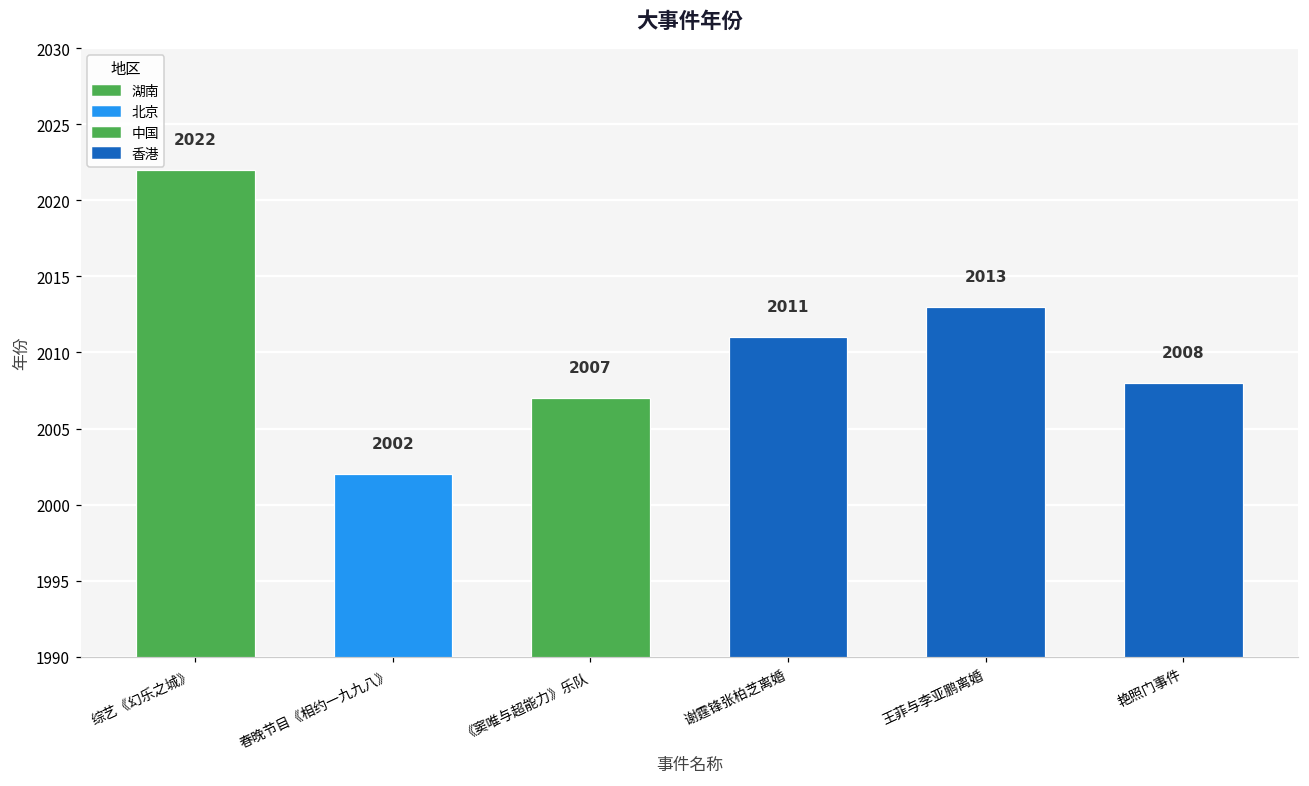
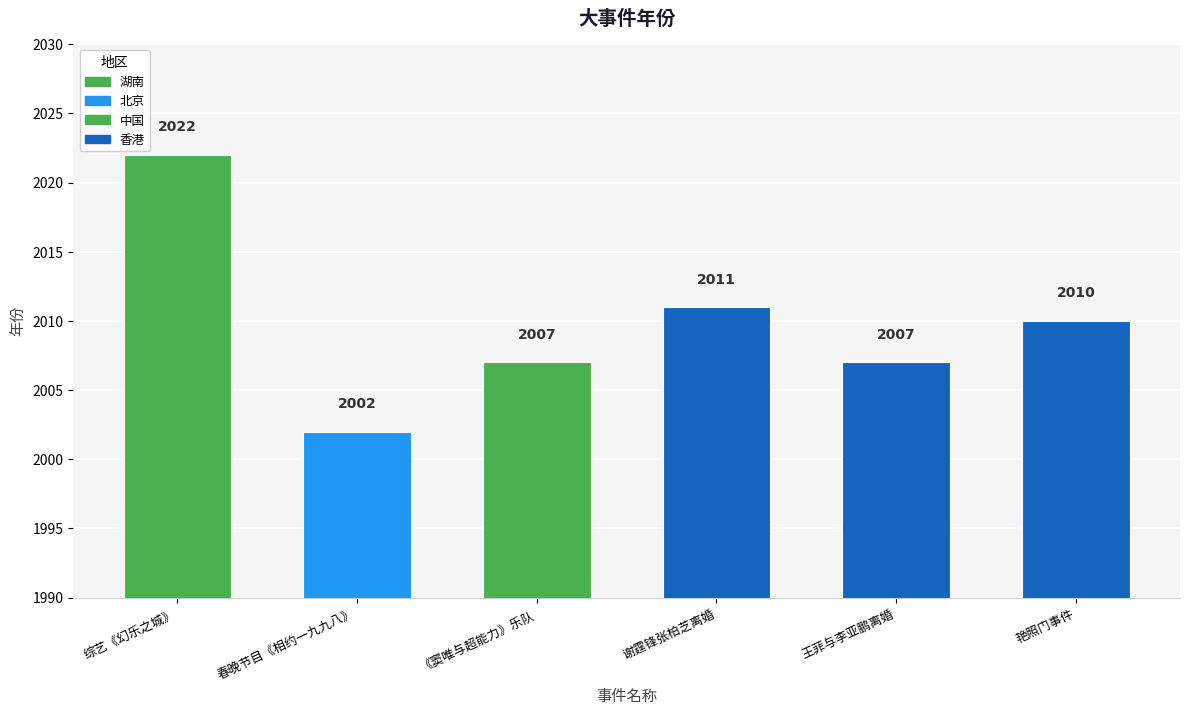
  {
    "综艺《幻乐之城》": 2022,
    "春晚节目《相约一九九八》": 2002,
    "《窦唯与超能力》乐队": 2007,
    "谢霆锋张柏芝离婚": 2011,
-   "王菲与李亚鹏离婚": 2013,
-   "艳照门事件": 2008
+   "王菲与李亚鹏离婚": 2007,
+   "艳照门事件": 2010
  }
